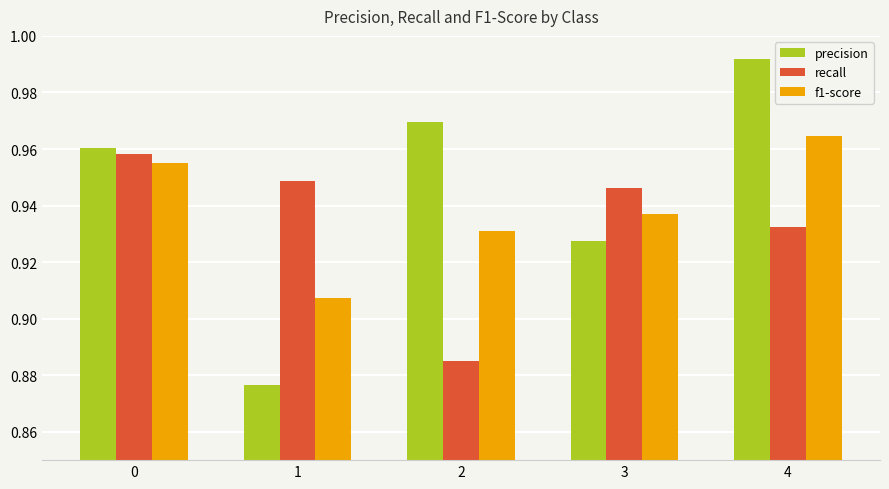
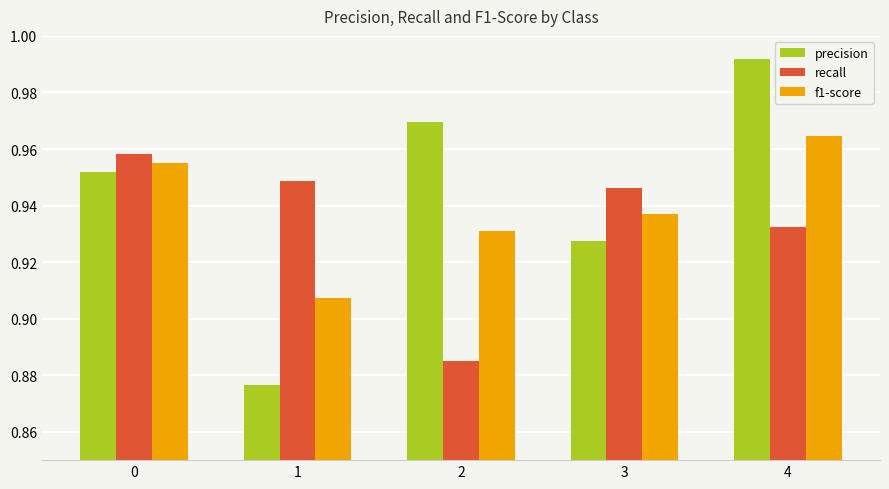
  {
    "precision": {
-     "0": 0.960,
+     "0": 0.952,
      "1": 0.877,
      "2": 0.970,
      "3": 0.928,
      "4": 0.992
    },
    "recall": {
      "0": 0.958,
      "1": 0.949,
      "2": 0.885,
      "3": 0.946,
      "4": 0.932
    },
    "f1-score": {
      "0": 0.955,
      "1": 0.907,
      "2": 0.931,
      "3": 0.937,
      "4": 0.965
    }
  }
